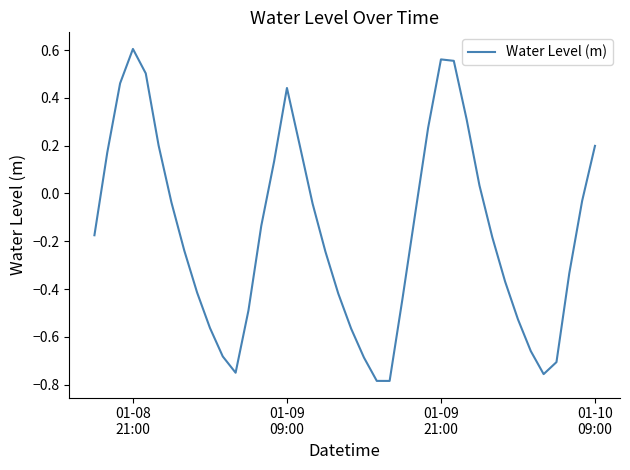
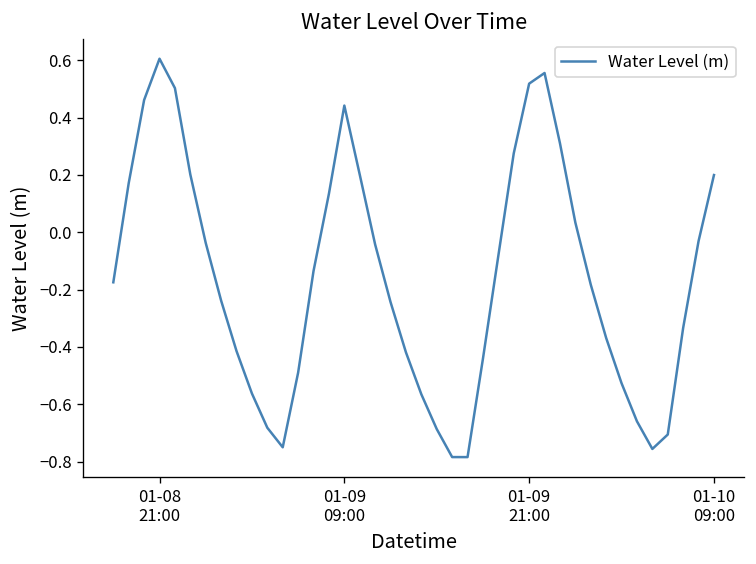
  {
    "01-08 21:00": 0.61,
    "01-09 09:00": 0.44,
-   "01-09 21:00": 0.56,
+   "01-09 21:00": 0.52,
    "01-10 09:00": 0.20
  }
